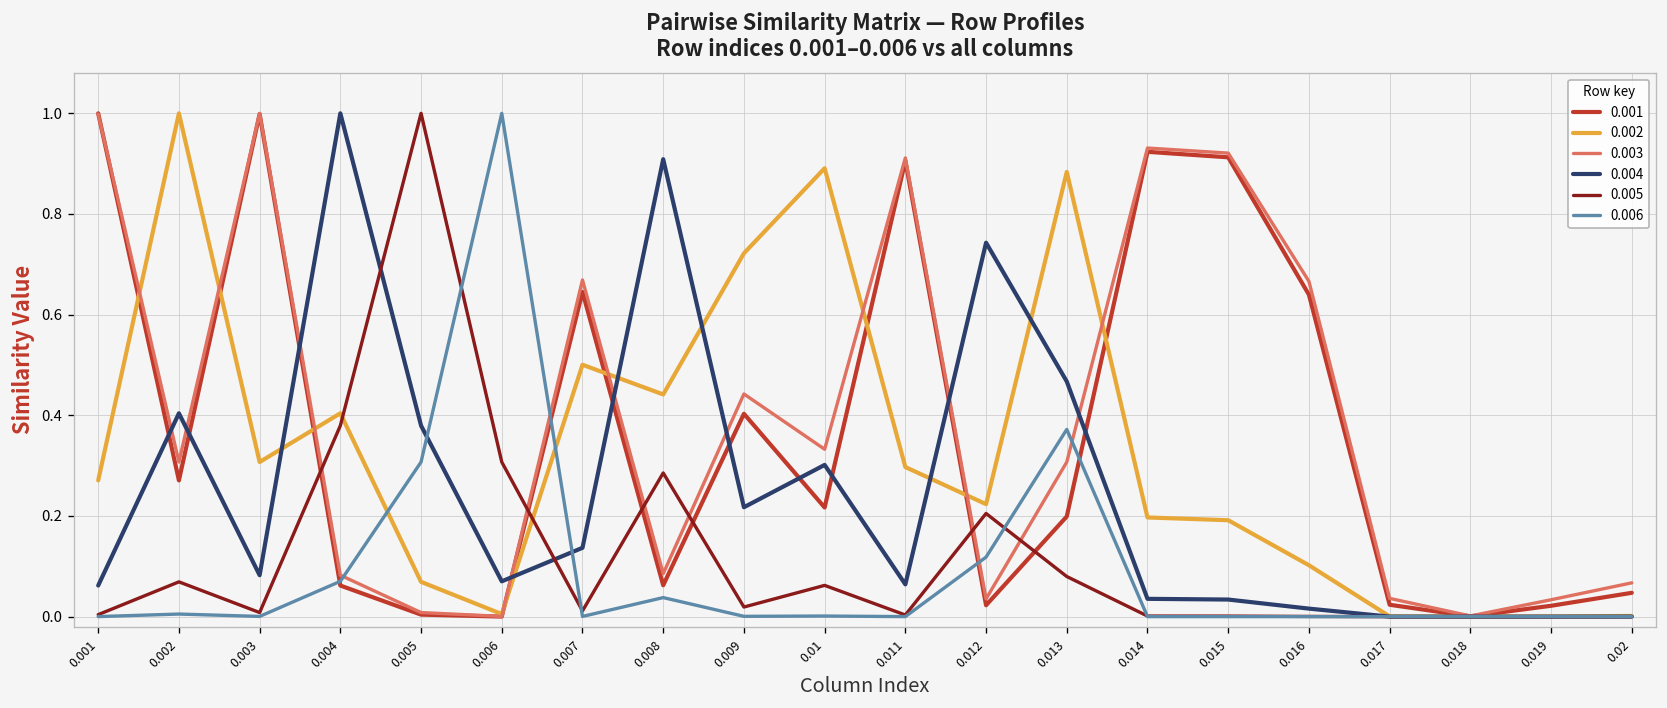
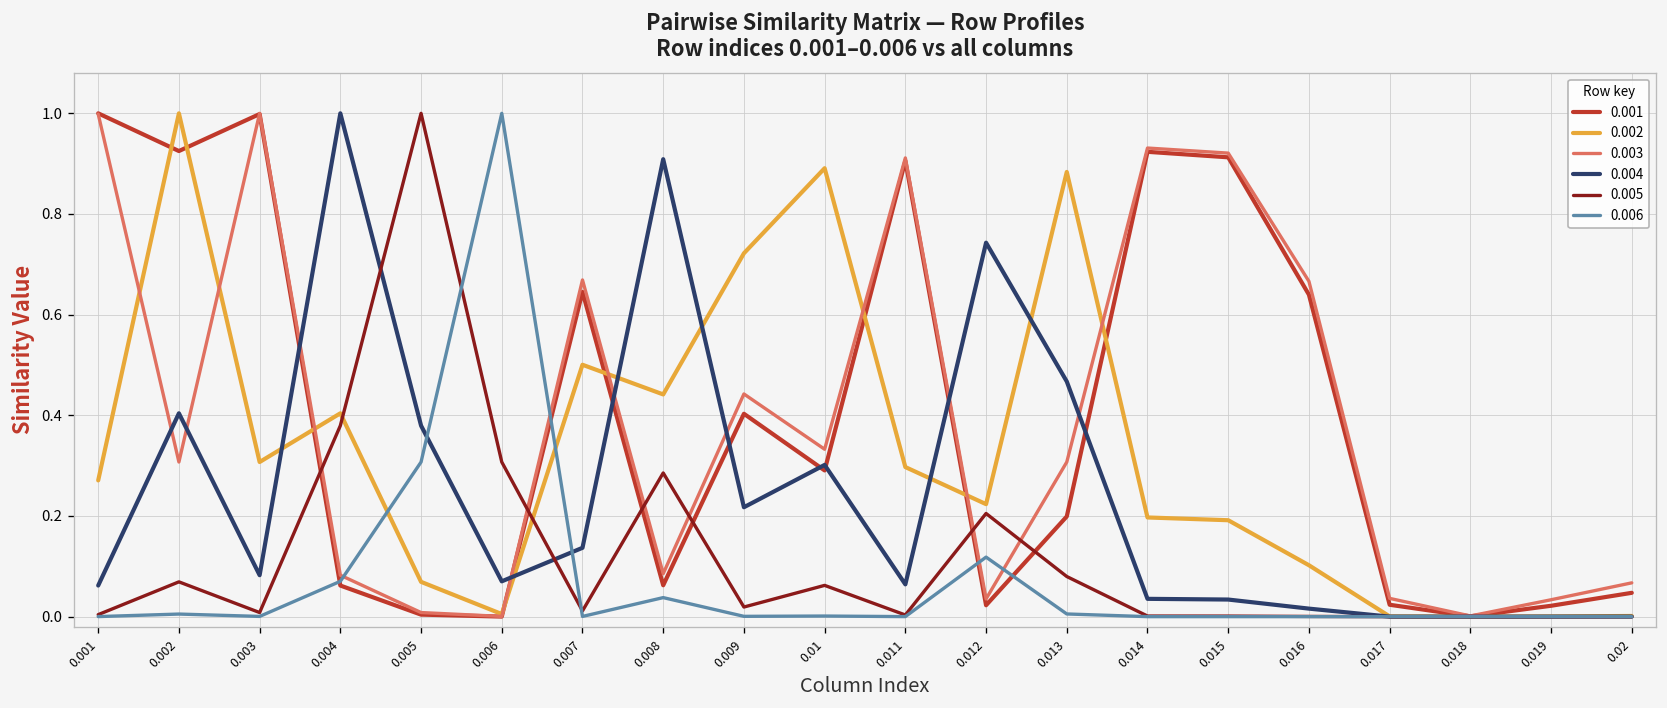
  {
    "0.001": {
-     "0.002": 0.27,
+     "0.002": 0.93,
      "0.004": 0.06,
      "0.007": 0.65,
      "0.008": 0.06,
      "0.009": 0.40,
-     "0.01": 0.22,
+     "0.01": 0.29,
      "0.012": 0.02,
      "0.013": 0.20,
      "0.014": 0.92,
      "0.015": 0.91,
      "0.016": 0.64,
      "0.017": 0.02,
      "0.019": 0.02,
      "0.02": 0.05
    },
    "0.002": {
      "0.001": 0.27,
      "0.002": 1.00,
      "0.003": 0.31,
      "0.004": 0.40,
      "0.005": 0.07,
      "0.007": 0.50,
      "0.008": 0.44,
      "0.009": 0.72,
      "0.01": 0.89,
      "0.011": 0.30,
      "0.012": 0.22,
      "0.013": 0.88,
      "0.014": 0.20,
      "0.015": 0.19,
      "0.016": 0.10
    },
    "0.003": {
      "0.002": 0.31,
      "0.004": 0.08,
      "0.007": 0.67,
      "0.008": 0.09,
      "0.009": 0.44,
      "0.01": 0.33,
      "0.012": 0.04,
      "0.013": 0.31,
      "0.014": 0.93,
      "0.015": 0.92,
      "0.016": 0.67,
      "0.017": 0.04,
      "0.019": 0.03,
      "0.02": 0.07
    },
    "0.004": {
      "0.001": 0.06,
      "0.002": 0.40,
      "0.003": 0.08,
      "0.004": 1.00,
      "0.005": 0.38,
      "0.006": 0.07,
      "0.007": 0.14,
      "0.008": 0.91,
      "0.009": 0.22,
      "0.01": 0.30,
      "0.011": 0.06,
      "0.012": 0.74,
      "0.013": 0.47,
      "0.014": 0.04,
      "0.015": 0.03,
      "0.016": 0.02
    },
    "0.005": {
      "0.002": 0.07,
      "0.003": 0.01,
      "0.004": 0.38,
      "0.005": 1.00,
      "0.006": 0.31,
      "0.007": 0.01,
      "0.008": 0.29,
      "0.009": 0.02,
      "0.01": 0.06,
      "0.012": 0.21,
      "0.013": 0.08
    },
    "0.006": {
      "0.002": 0.01,
      "0.003": 0.00,
      "0.004": 0.07,
      "0.005": 0.31,
      "0.006": 1.00,
      "0.007": 0.00,
      "0.008": 0.04,
      "0.009": 0.00,
      "0.01": 0.00,
      "0.012": 0.12,
-     "0.013": 0.37
+     "0.013": 0.01
    }
  }
